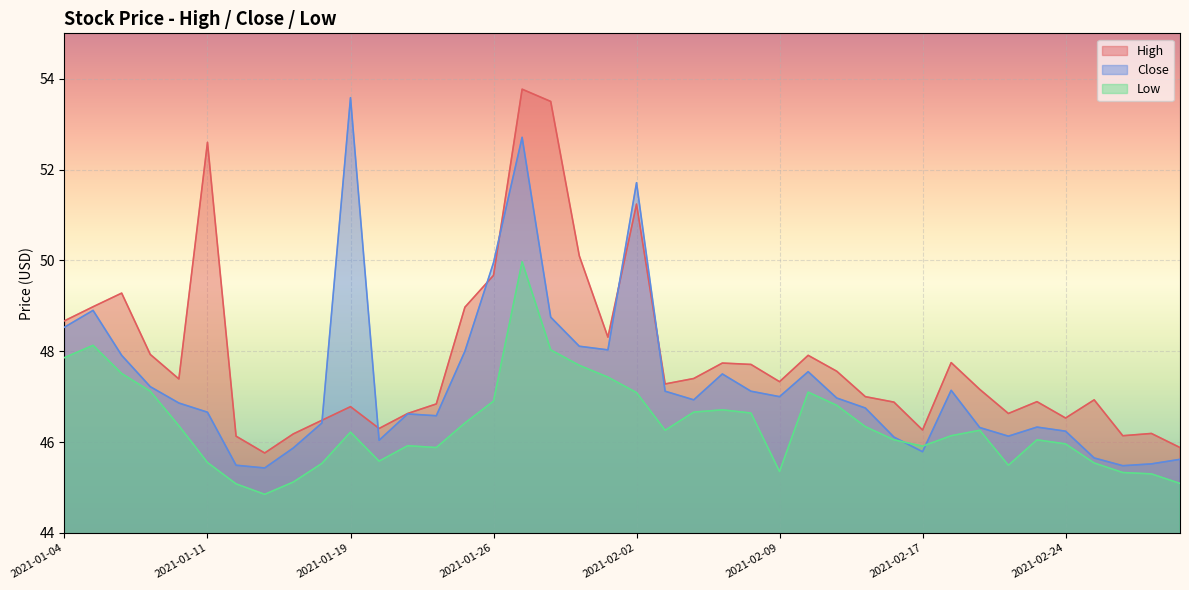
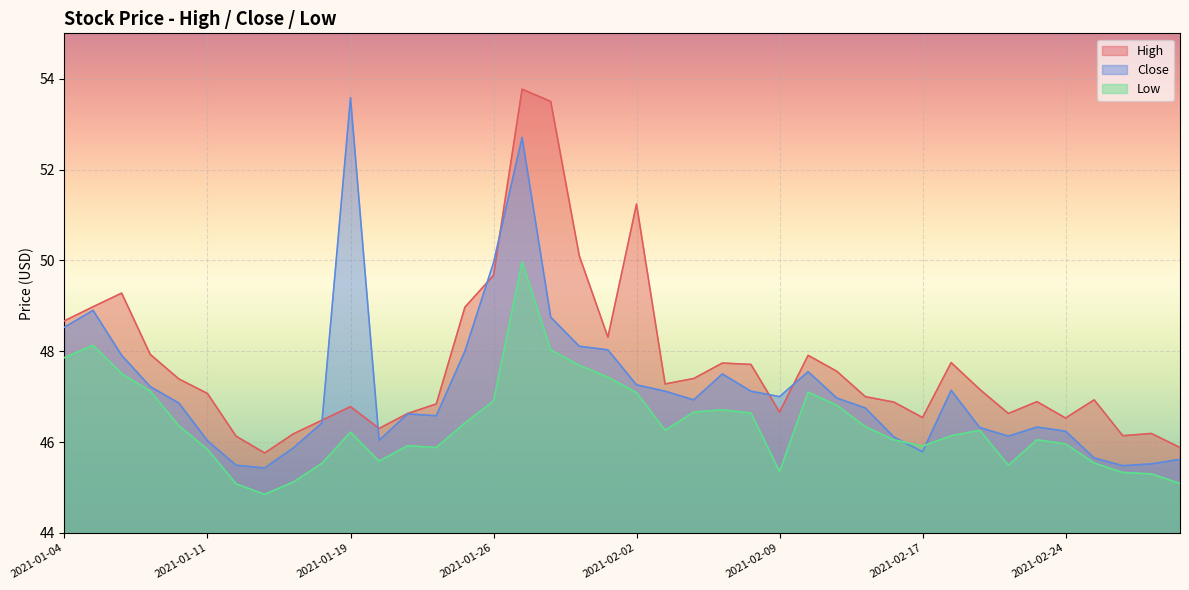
  {
    "High": {
      "2021-01-04": 48.7,
-     "2021-01-11": 52.6,
+     "2021-01-11": 47.1,
      "2021-01-19": 46.8,
      "2021-01-26": 49.7,
      "2021-02-02": 51.2,
-     "2021-02-09": 47.3,
-     "2021-02-17": 46.3,
+     "2021-02-09": 46.7,
+     "2021-02-17": 46.5,
      "2021-02-24": 46.5
    },
    "Close": {
      "2021-01-04": 48.5,
-     "2021-01-11": 46.7,
+     "2021-01-11": 46.0,
      "2021-01-19": 53.6,
      "2021-01-26": 50.0,
-     "2021-02-02": 51.7,
+     "2021-02-02": 47.3,
      "2021-02-09": 47.0,
      "2021-02-17": 45.8,
      "2021-02-24": 46.2
    },
    "Low": {
      "2021-01-04": 47.9,
-     "2021-01-11": 45.6,
+     "2021-01-11": 45.8,
      "2021-01-19": 46.2,
      "2021-01-26": 46.9,
      "2021-02-02": 47.1,
      "2021-02-09": 45.4,
      "2021-02-17": 45.9,
      "2021-02-24": 46.0
    }
  }
